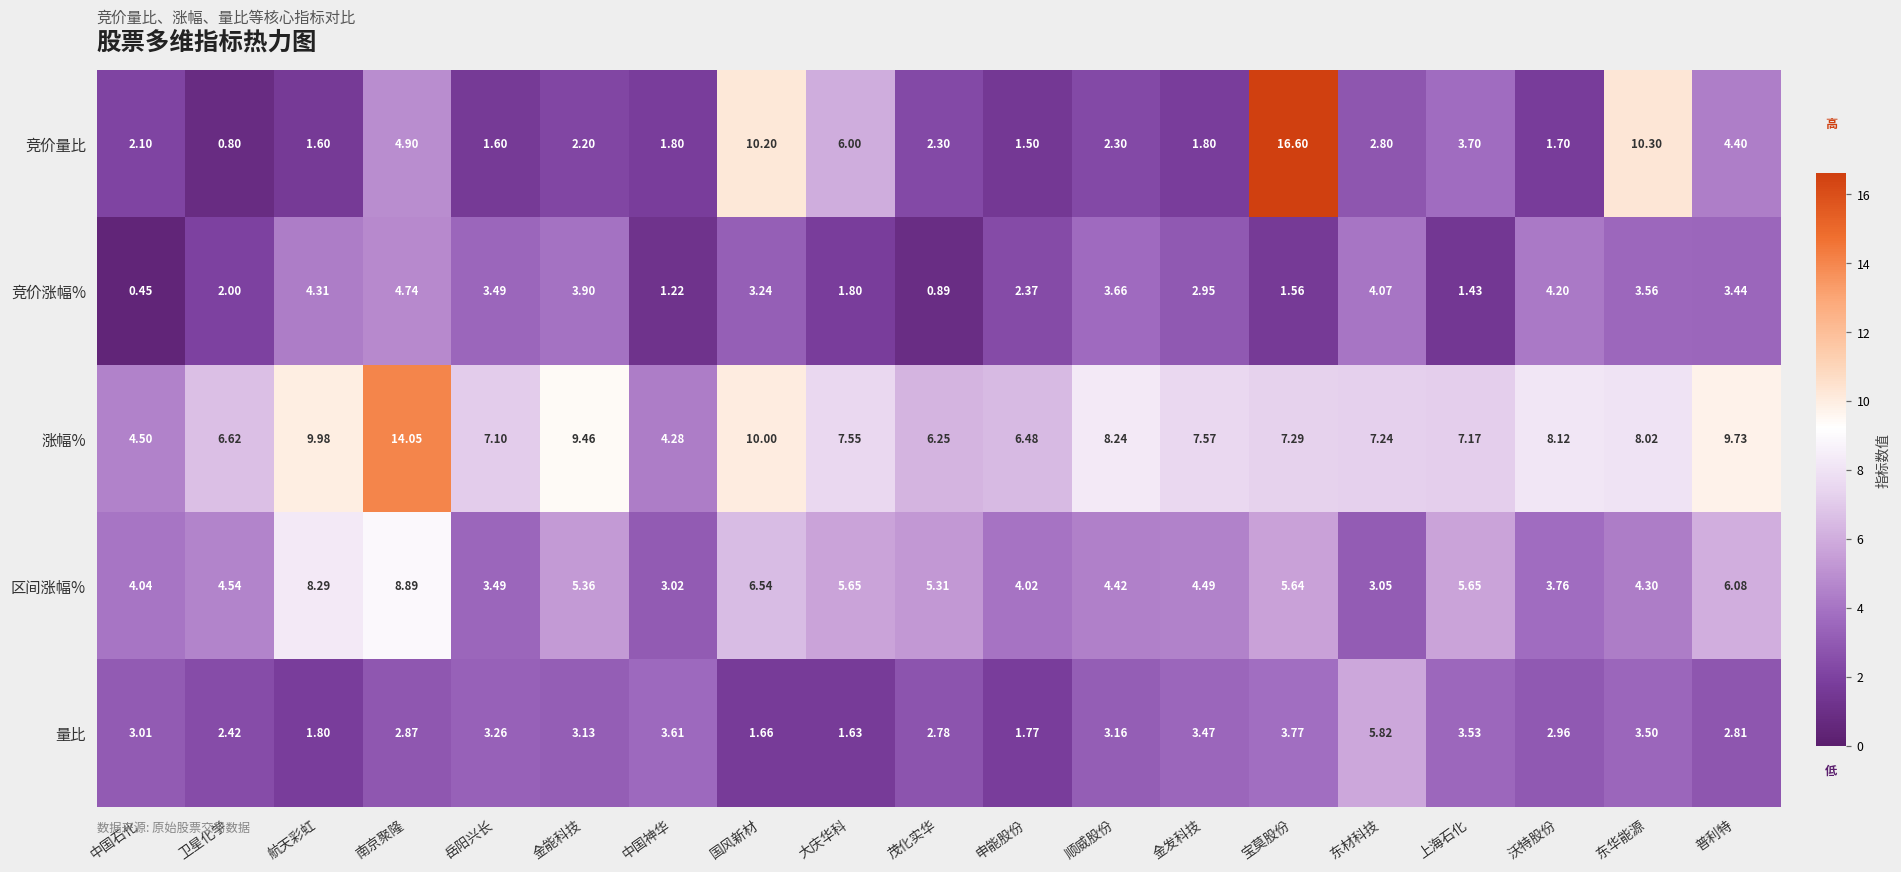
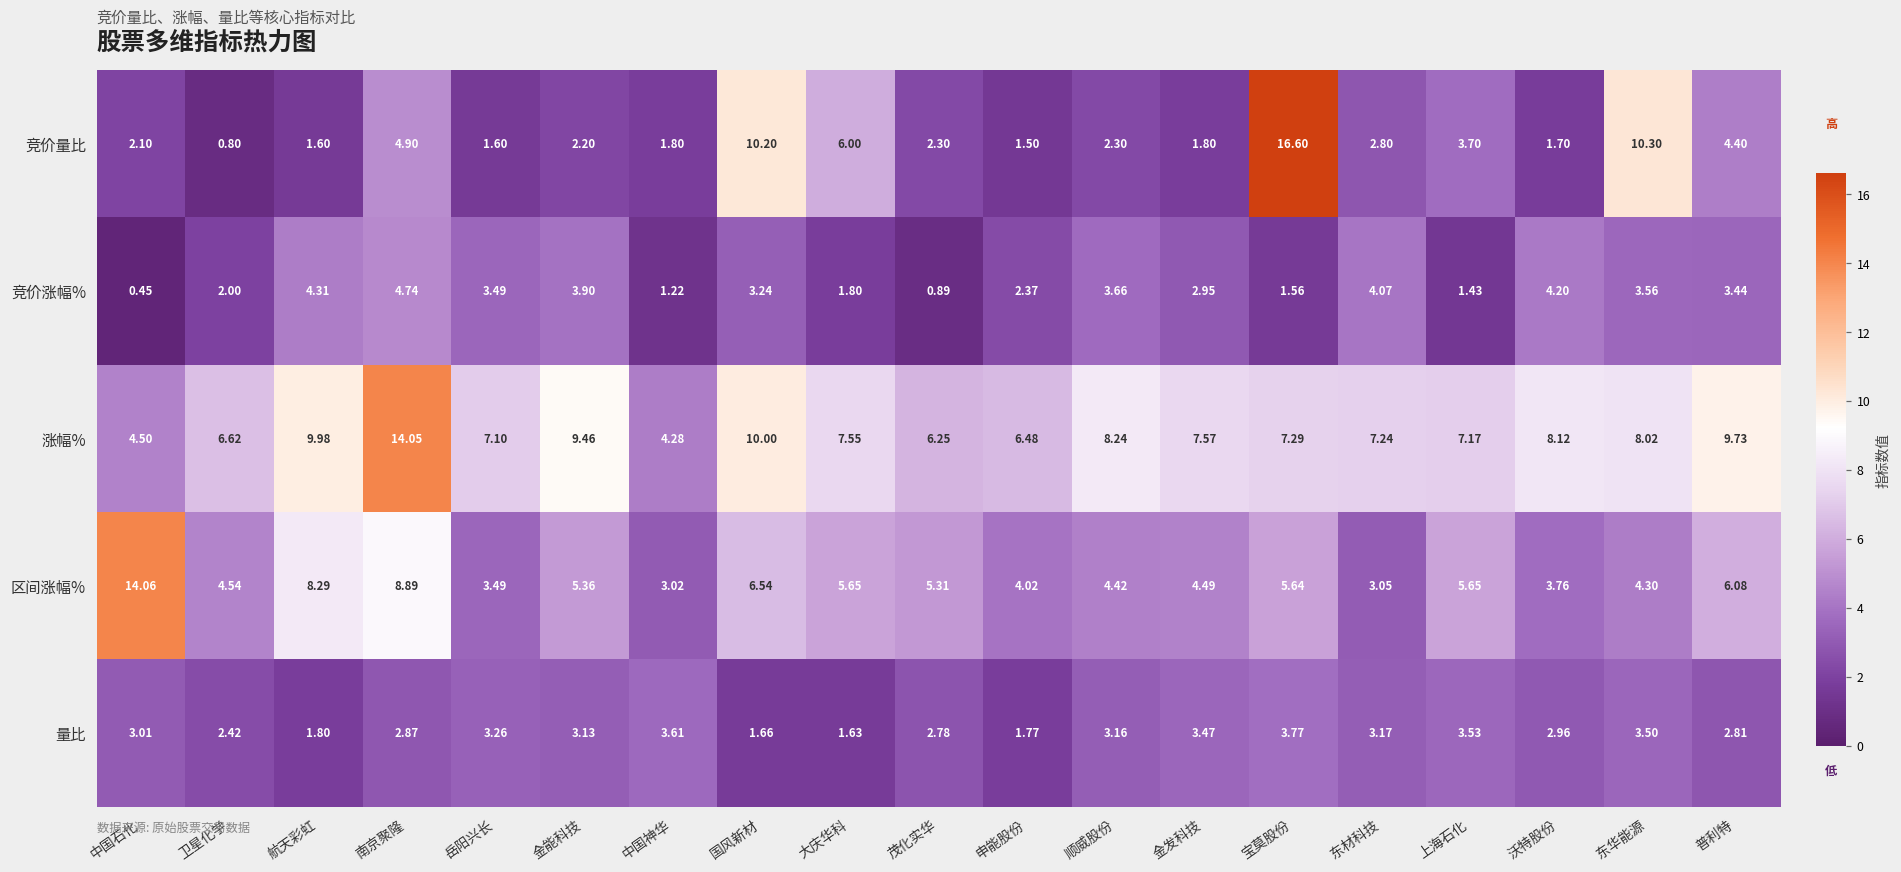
  {
    "竞价量比": {
      "中国石化": 2.10,
      "卫星化学": 0.80,
      "航天彩虹": 1.60,
      "南京聚隆": 4.90,
      "岳阳兴长": 1.60,
      "金能科技": 2.20,
      "中国神华": 1.80,
      "国风新材": 10.20,
      "大庆华科": 6.00,
      "茂化实华": 2.30,
      "申能股份": 1.50,
      "顺威股份": 2.30,
      "金发科技": 1.80,
      "宝莫股份": 16.60,
      "东材科技": 2.80,
      "上海石化": 3.70,
      "沃特股份": 1.70,
      "东华能源": 10.30,
      "普利特": 4.40
    },
    "竞价涨幅%": {
      "中国石化": 0.45,
      "卫星化学": 2.00,
      "航天彩虹": 4.31,
      "南京聚隆": 4.74,
      "岳阳兴长": 3.49,
      "金能科技": 3.90,
      "中国神华": 1.22,
      "国风新材": 3.24,
      "大庆华科": 1.80,
      "茂化实华": 0.89,
      "申能股份": 2.37,
      "顺威股份": 3.66,
      "金发科技": 2.95,
      "宝莫股份": 1.56,
      "东材科技": 4.07,
      "上海石化": 1.43,
      "沃特股份": 4.20,
      "东华能源": 3.56,
      "普利特": 3.44
    },
    "涨幅%": {
      "中国石化": 4.50,
      "卫星化学": 6.62,
      "航天彩虹": 9.98,
      "南京聚隆": 14.05,
      "岳阳兴长": 7.10,
      "金能科技": 9.46,
      "中国神华": 4.28,
      "国风新材": 10.00,
      "大庆华科": 7.55,
      "茂化实华": 6.25,
      "申能股份": 6.48,
      "顺威股份": 8.24,
      "金发科技": 7.57,
      "宝莫股份": 7.29,
      "东材科技": 7.24,
      "上海石化": 7.17,
      "沃特股份": 8.12,
      "东华能源": 8.02,
      "普利特": 9.73
    },
    "区间涨幅%": {
-     "中国石化": 4.04,
+     "中国石化": 14.06,
      "卫星化学": 4.54,
      "航天彩虹": 8.29,
      "南京聚隆": 8.89,
      "岳阳兴长": 3.49,
      "金能科技": 5.36,
      "中国神华": 3.02,
      "国风新材": 6.54,
      "大庆华科": 5.65,
      "茂化实华": 5.31,
      "申能股份": 4.02,
      "顺威股份": 4.42,
      "金发科技": 4.49,
      "宝莫股份": 5.64,
      "东材科技": 3.05,
      "上海石化": 5.65,
      "沃特股份": 3.76,
      "东华能源": 4.30,
      "普利特": 6.08
    },
    "量比": {
      "中国石化": 3.01,
      "卫星化学": 2.42,
      "航天彩虹": 1.80,
      "南京聚隆": 2.87,
      "岳阳兴长": 3.26,
      "金能科技": 3.13,
      "中国神华": 3.61,
      "国风新材": 1.66,
      "大庆华科": 1.63,
      "茂化实华": 2.78,
      "申能股份": 1.77,
      "顺威股份": 3.16,
      "金发科技": 3.47,
      "宝莫股份": 3.77,
-     "东材科技": 5.82,
+     "东材科技": 3.17,
      "上海石化": 3.53,
      "沃特股份": 2.96,
      "东华能源": 3.50,
      "普利特": 2.81
    }
  }
